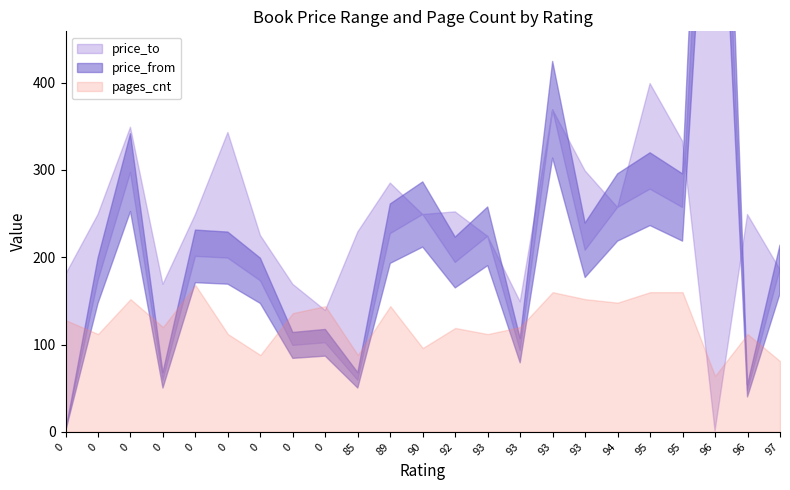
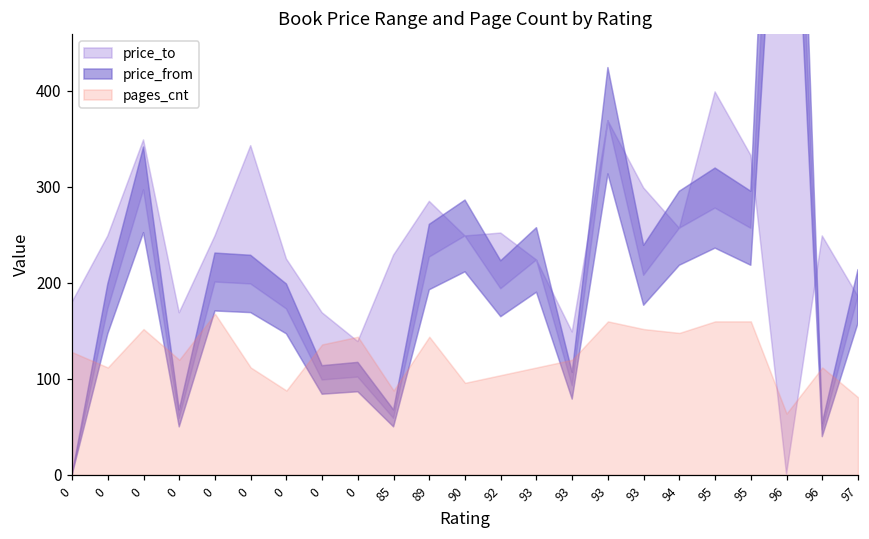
  {
    "pages_cnt": {
      "85": 90,
      "89": 140,
      "90": 100,
-     "92": 120,
+     "92": 100,
      "94": 150,
      "97": 80
    }
  }
